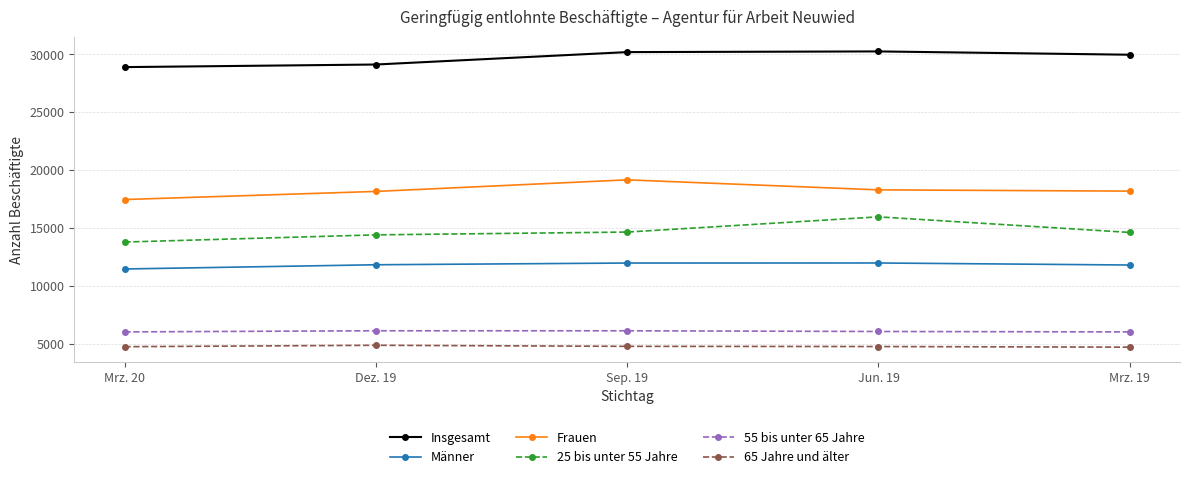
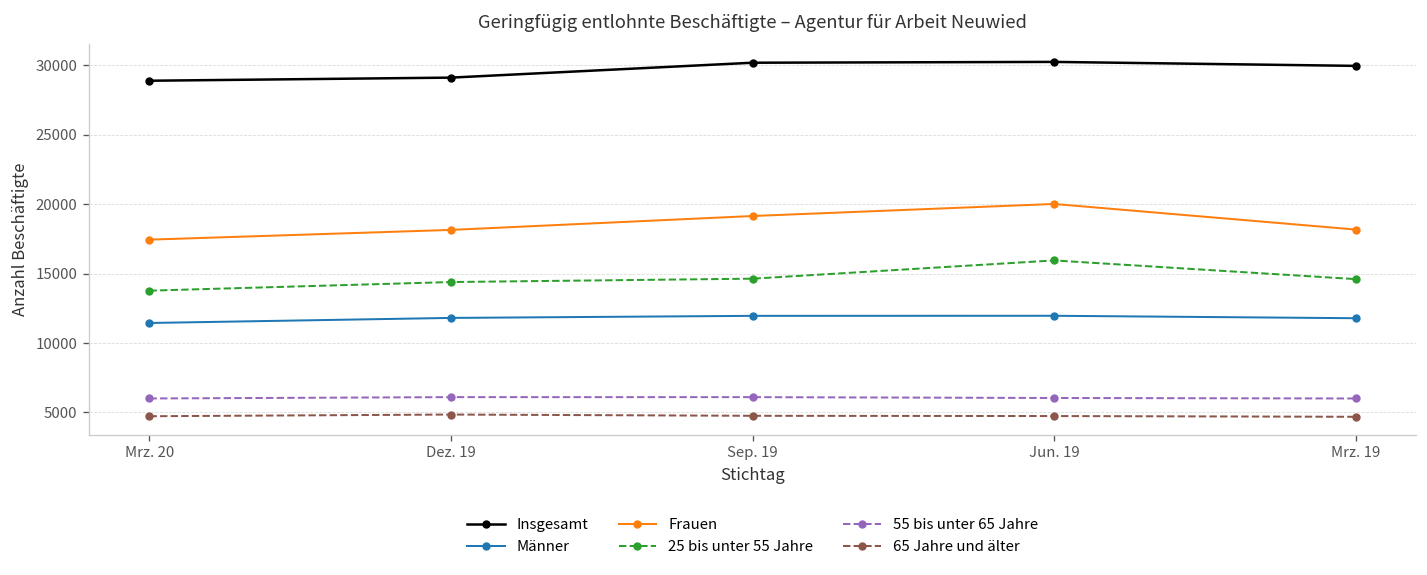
  {
    "Insgesamt": {
      "Mrz. 20": 28900,
      "Dez. 19": 29100,
      "Sep. 19": 30200,
      "Jun. 19": 30200,
      "Mrz. 19": 30000
    },
    "Männer": {
      "Mrz. 20": 11400,
      "Dez. 19": 11800,
      "Sep. 19": 12000,
      "Jun. 19": 12000,
      "Mrz. 19": 11800
    },
    "Frauen": {
      "Mrz. 20": 17400,
      "Dez. 19": 18100,
      "Sep. 19": 19100,
-     "Jun. 19": 18300,
+     "Jun. 19": 20000,
      "Mrz. 19": 18200
    },
    "25 bis unter 55 Jahre": {
      "Mrz. 20": 13800,
      "Dez. 19": 14400,
      "Sep. 19": 14600,
      "Jun. 19": 16000,
      "Mrz. 19": 14600
    },
    "55 bis unter 65 Jahre": {
      "Mrz. 20": 6000,
      "Dez. 19": 6100,
      "Sep. 19": 6100,
      "Jun. 19": 6000,
      "Mrz. 19": 6000
    },
    "65 Jahre und älter": {
      "Mrz. 20": 4700,
      "Dez. 19": 4900,
      "Sep. 19": 4800,
      "Jun. 19": 4700,
      "Mrz. 19": 4700
    }
  }
